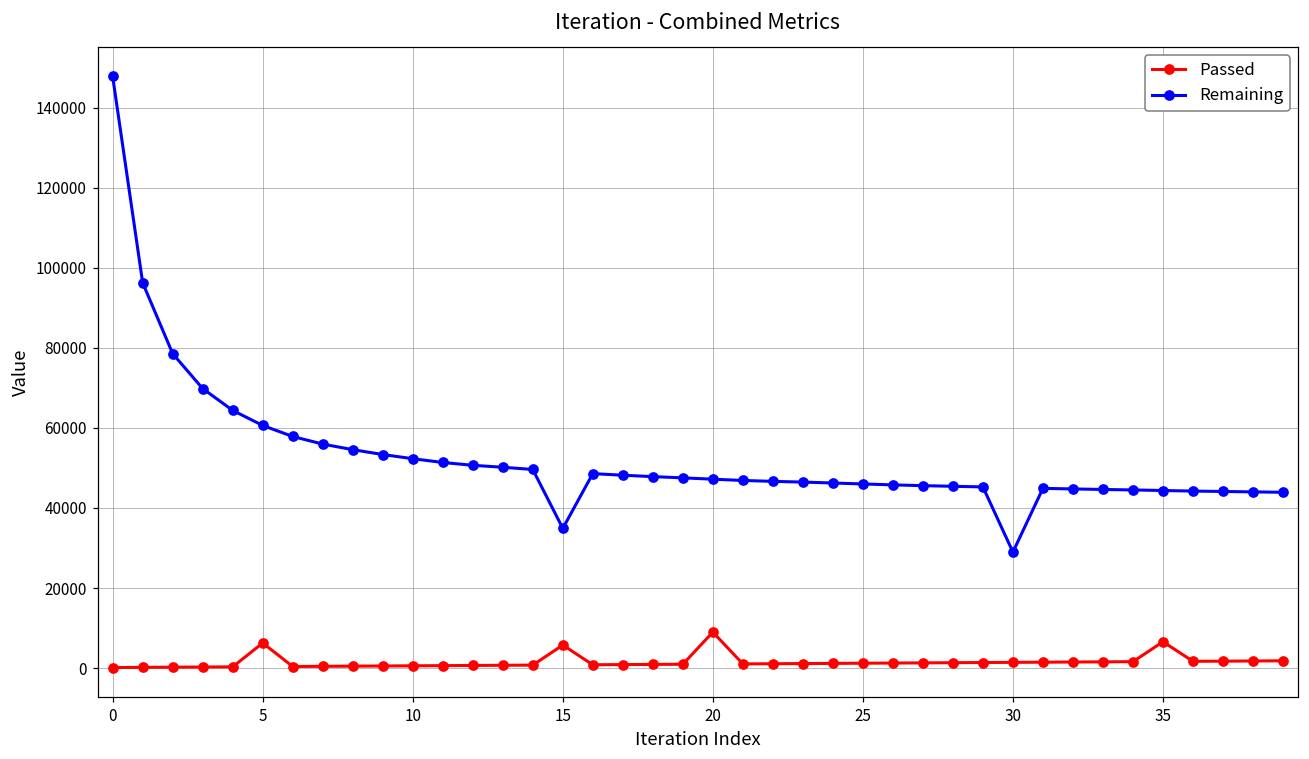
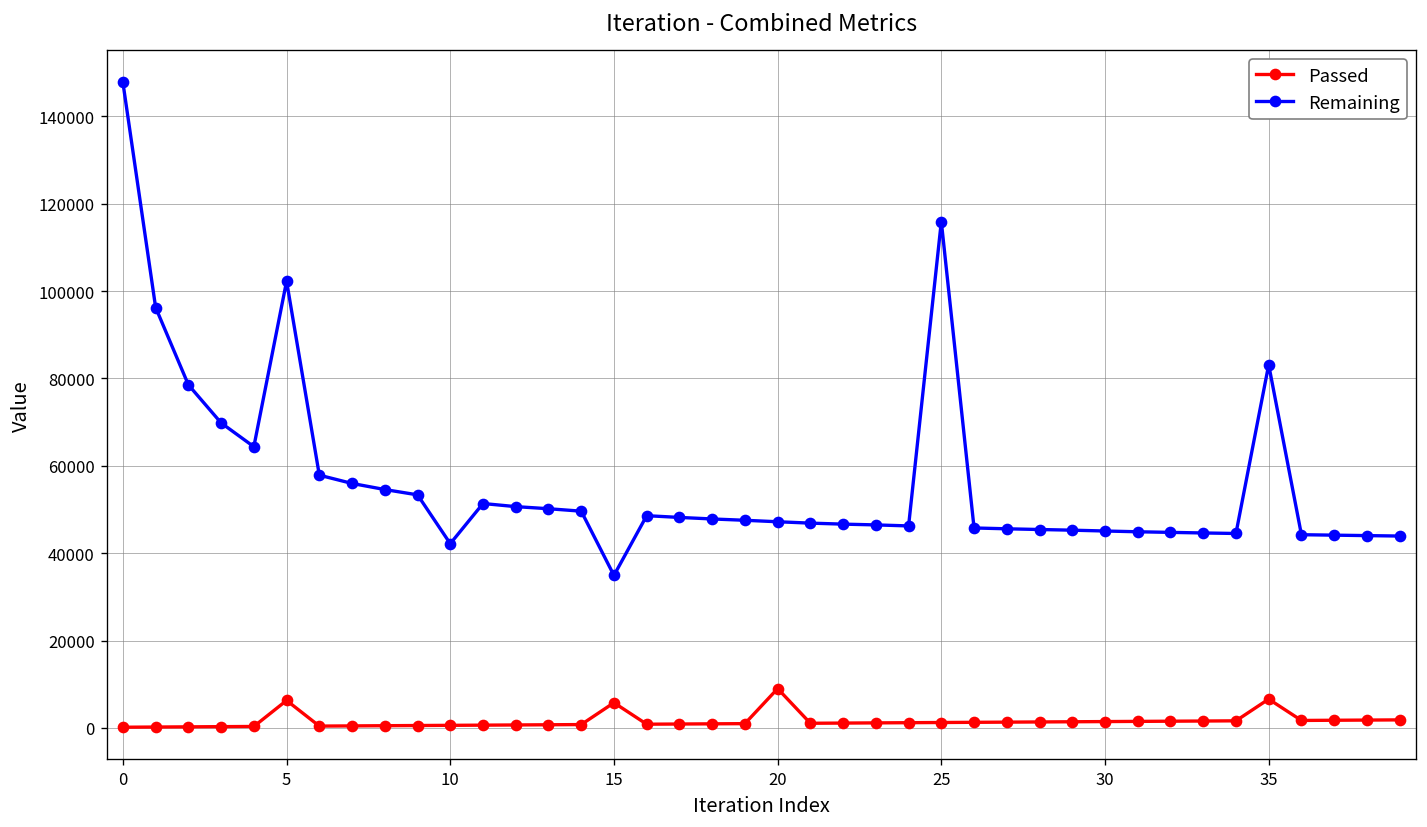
  {
    "Passed": {
      "0": 0,
      "5": 6000,
      "10": 1000,
      "15": 6000,
      "20": 9000,
      "25": 1000,
      "30": 1000,
      "35": 7000
    },
    "Remaining": {
      "0": 148000,
-     "5": 61000,
-     "10": 52000,
+     "5": 102000,
+     "10": 42000,
      "15": 35000,
      "20": 47000,
-     "25": 46000,
-     "30": 29000,
-     "35": 44000
+     "25": 116000,
+     "30": 45000,
+     "35": 83000
    }
  }
